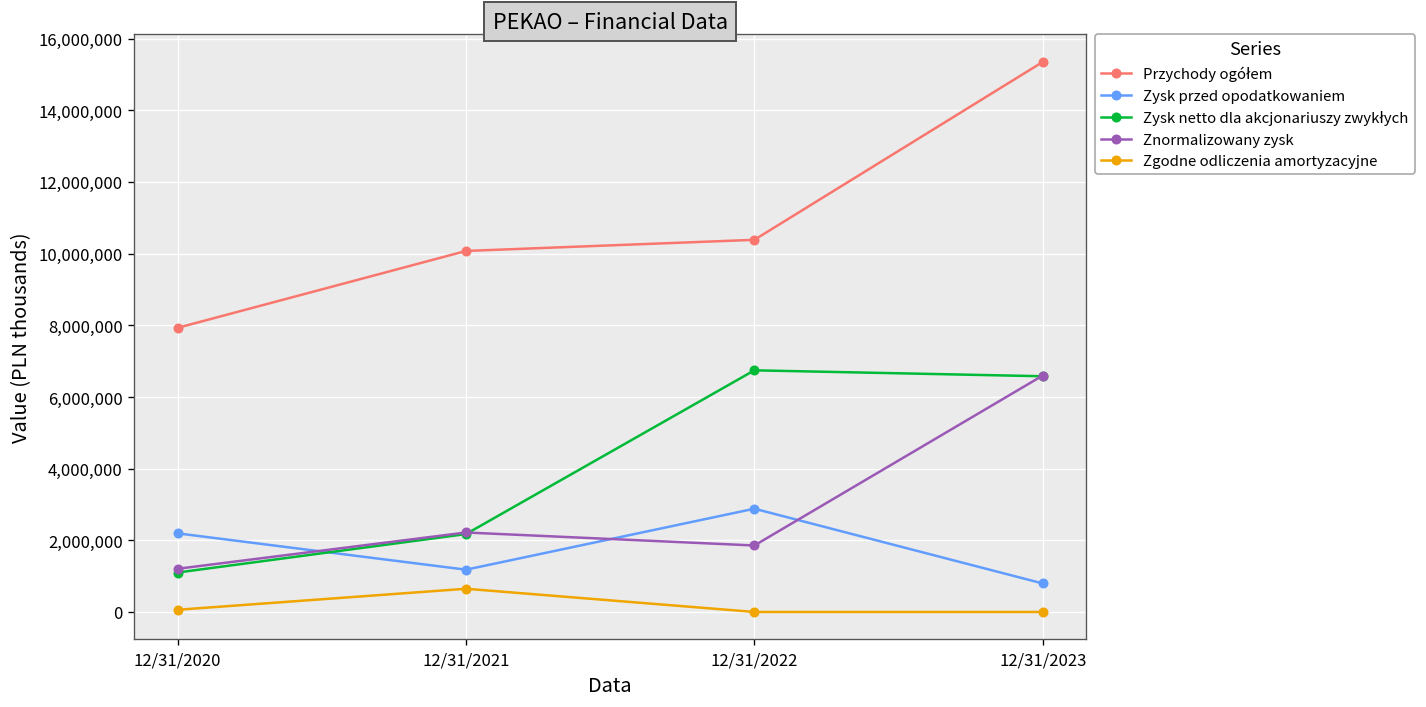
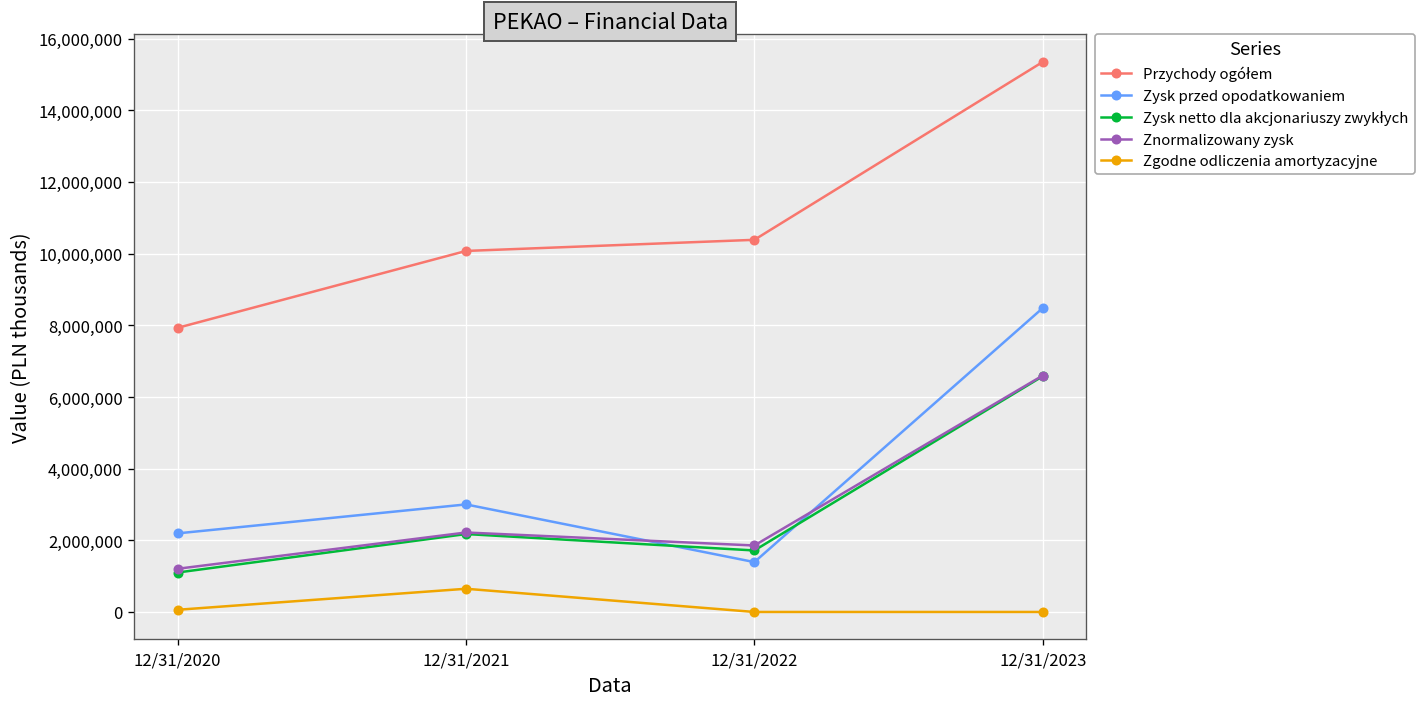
  {
    "Przychody ogółem": {
      "12/31/2020": "7,900,000",
      "12/31/2021": "10,100,000",
      "12/31/2022": "10,400,000",
      "12/31/2023": "15,300,000"
    },
    "Zysk przed opodatkowaniem": {
      "12/31/2020": "2,200,000",
-     "12/31/2021": "1,200,000",
-     "12/31/2022": "2,900,000",
-     "12/31/2023": "800,000"
+     "12/31/2021": "3,000,000",
+     "12/31/2022": "1,400,000",
+     "12/31/2023": "8,500,000"
    },
    "Zysk netto dla akcjonariuszy zwykłych": {
      "12/31/2020": "1,100,000",
-     "12/31/2022": "6,700,000"
+     "12/31/2022": "1,700,000"
    },
    "Znormalizowany zysk": {
      "12/31/2020": "1,200,000",
      "12/31/2022": "1,900,000"
    },
    "Zgodne odliczenia amortyzacyjne": {
      "12/31/2020": "100,000",
      "12/31/2021": "600,000",
      "12/31/2022": "0",
      "12/31/2023": "0"
    }
  }
